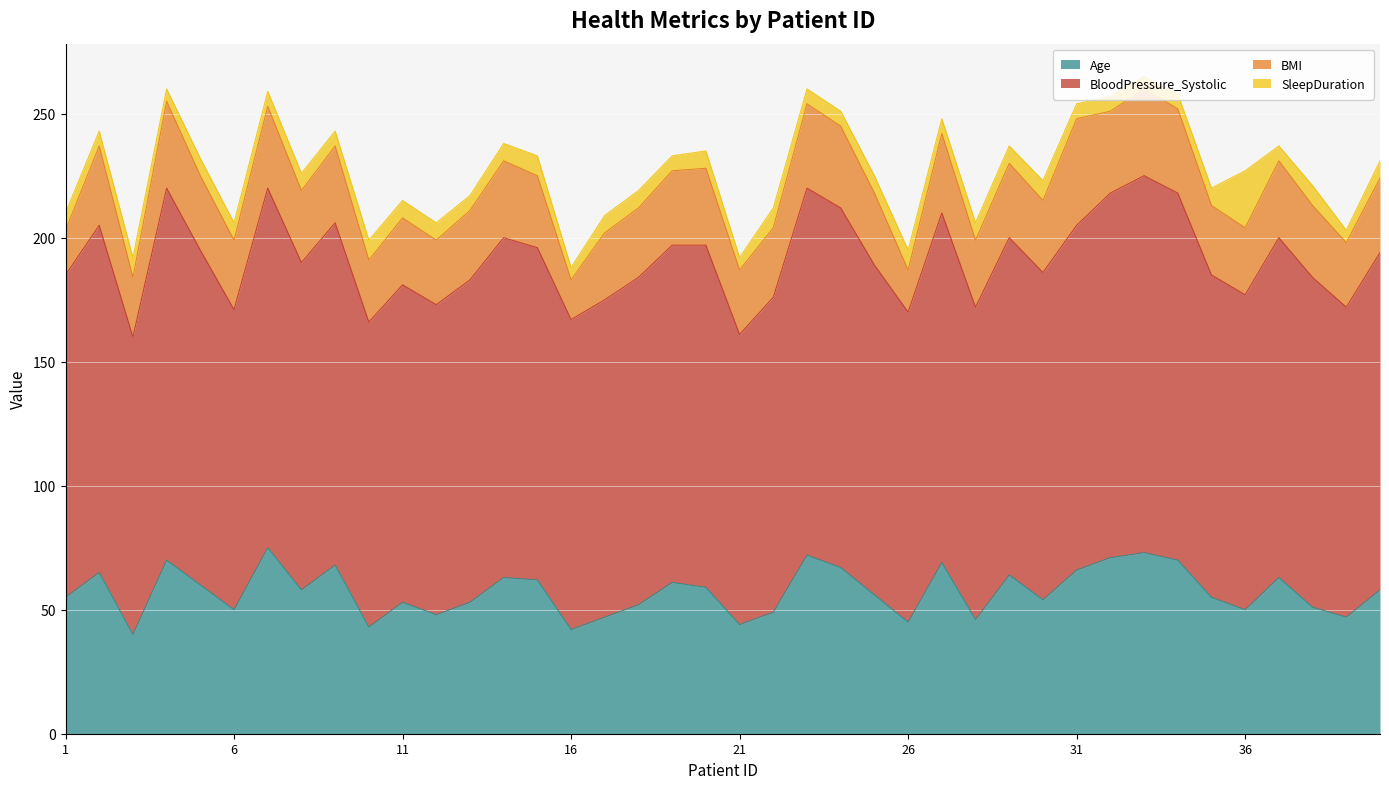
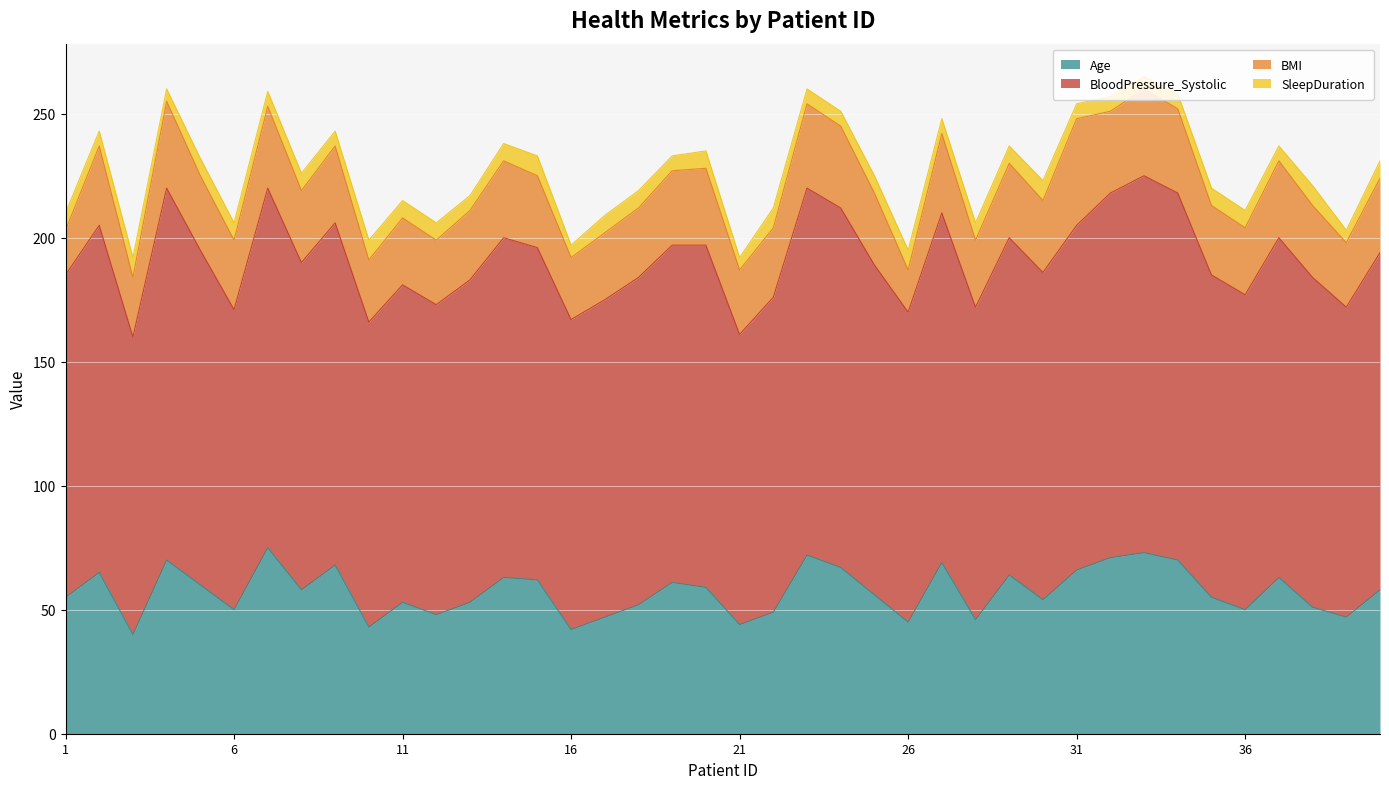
  {
    "Age": {
      "1": 55,
      "6": 50,
      "11": 53,
      "16": 42,
      "21": 44,
      "26": 45,
      "31": 66,
      "36": 50
    },
    "BloodPressure_Systolic": {
      "1": 130,
      "6": 121,
      "11": 128,
      "16": 125,
      "21": 117,
      "26": 125,
      "31": 139,
      "36": 127
    },
    "BMI": {
      "1": 18,
      "6": 28,
      "11": 27,
-     "16": 16,
+     "16": 25,
      "21": 26,
      "26": 17,
      "31": 43,
      "36": 27
    },
    "SleepDuration": {
      "1": 7,
      "6": 7,
      "11": 7,
      "16": 5,
      "21": 5,
      "26": 8,
      "31": 6,
-     "36": 23
+     "36": 7
    }
  }
